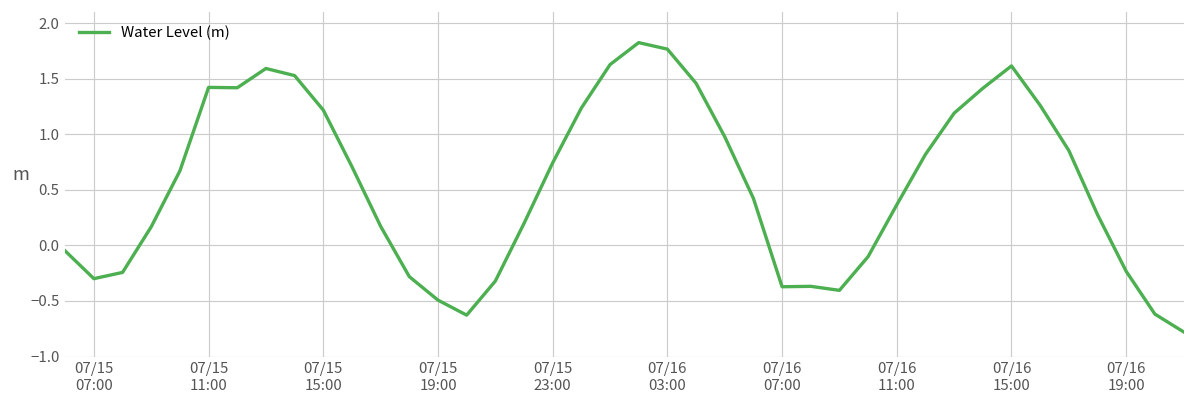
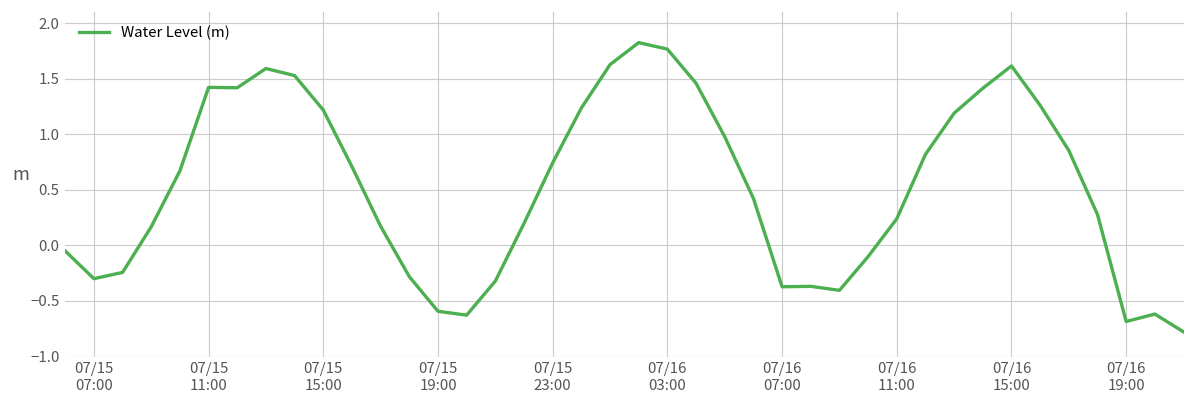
  {
    "07/15 07:00": -0.3,
    "07/15 11:00": 1.4,
    "07/15 15:00": 1.2,
-   "07/15 19:00": -0.5,
+   "07/15 19:00": -0.6,
    "07/15 23:00": 0.7,
    "07/16 03:00": 1.8,
    "07/16 07:00": -0.4,
-   "07/16 11:00": 0.4,
+   "07/16 11:00": 0.2,
    "07/16 15:00": 1.6,
-   "07/16 19:00": -0.2
+   "07/16 19:00": -0.7
  }
